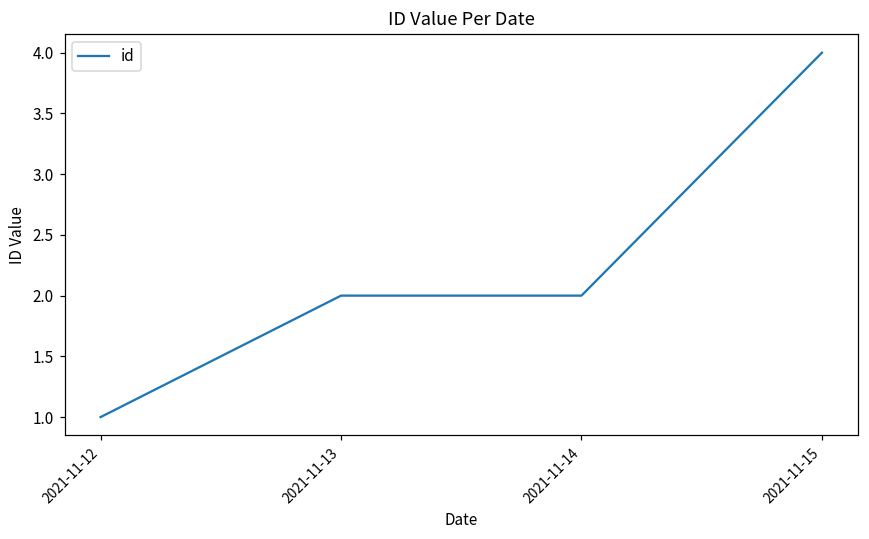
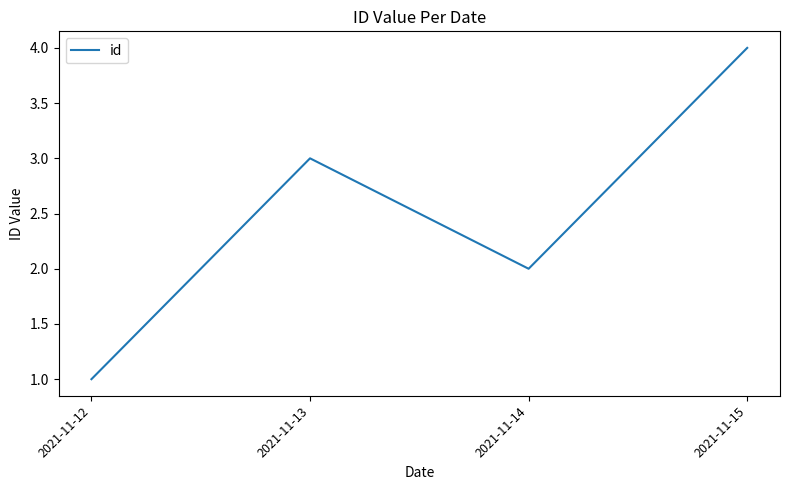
  {
    "2021-11-12": 1,
-   "2021-11-13": 2,
+   "2021-11-13": 3,
    "2021-11-14": 2,
    "2021-11-15": 4
  }
